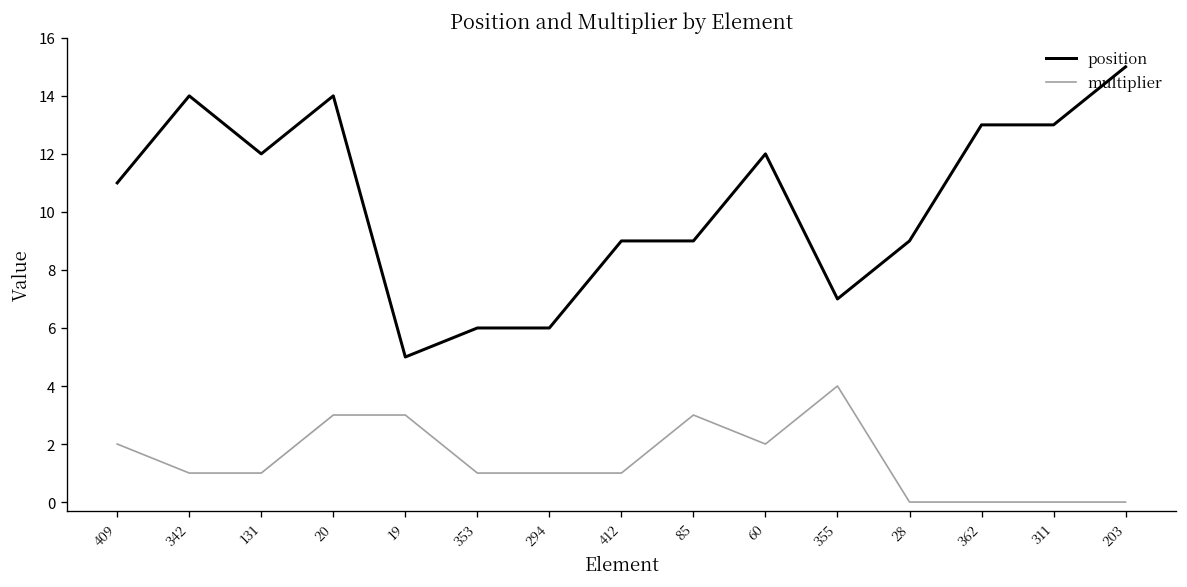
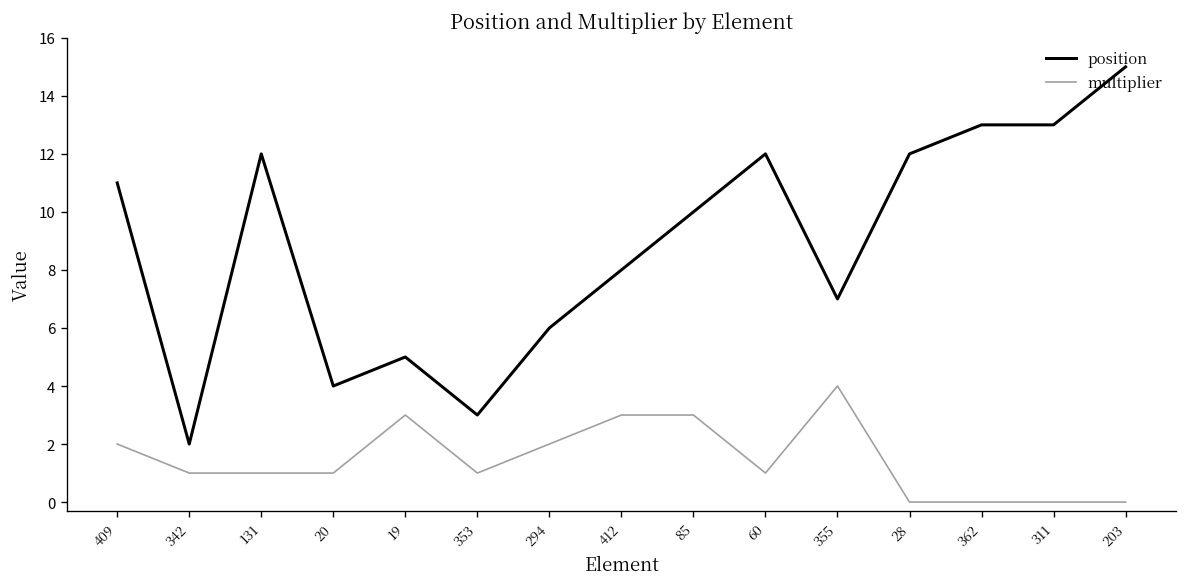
  {
    "position": {
      "409": 11,
-     "342": 14,
+     "342": 2,
      "131": 12,
-     "20": 14,
+     "20": 4,
      "19": 5,
-     "353": 6,
+     "353": 3,
      "294": 6,
-     "412": 9,
-     "85": 9,
+     "412": 8,
+     "85": 10,
      "60": 12,
      "355": 7,
-     "28": 9,
+     "28": 12,
      "362": 13,
      "311": 13,
      "203": 15
    },
    "multiplier": {
      "409": 2,
      "342": 1,
      "131": 1,
-     "20": 3,
+     "20": 1,
      "19": 3,
      "353": 1,
-     "294": 1,
-     "412": 1,
+     "294": 2,
+     "412": 3,
      "85": 3,
-     "60": 2,
+     "60": 1,
      "355": 4,
      "28": 0,
      "362": 0,
      "311": 0,
      "203": 0
    }
  }
